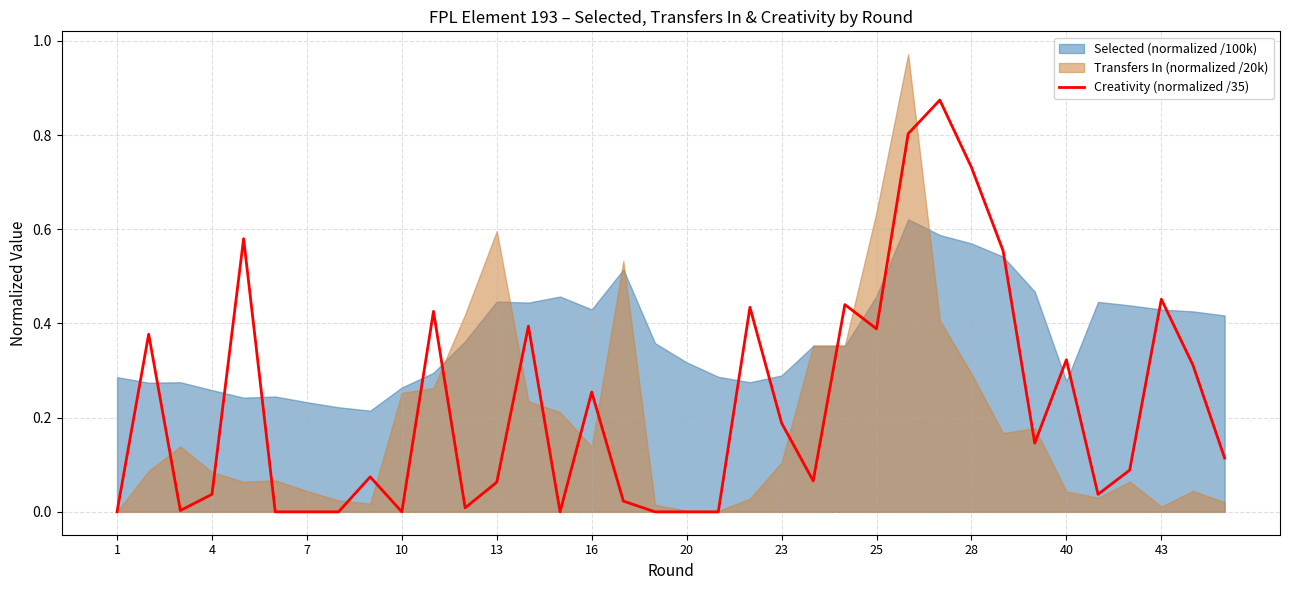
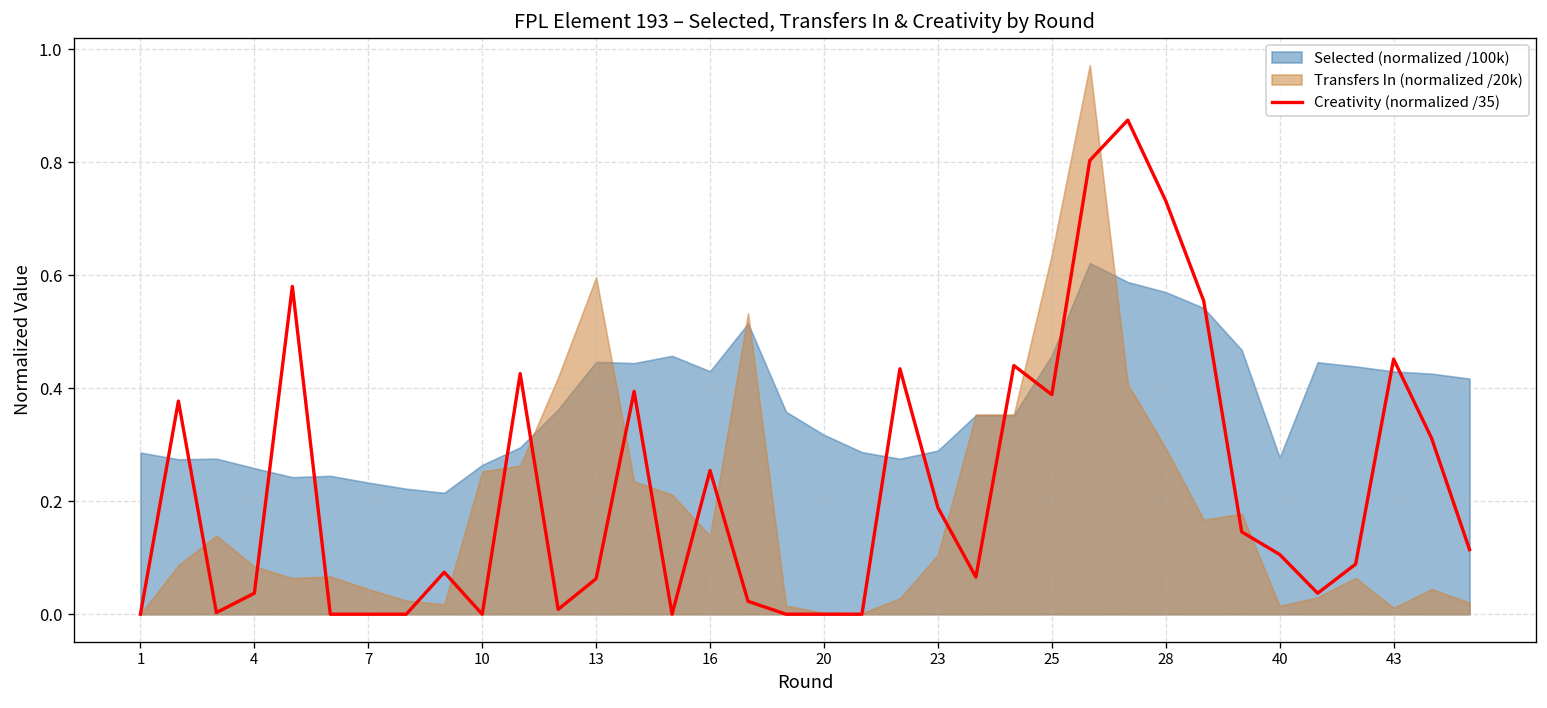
  {
    "Creativity (normalized /35)": {
-     "40": 0.32,
+     "40": 0.11,
      "43": 0.45
    },
    "Selected (normalized /100k)": {
      "40": 0.28,
      "43": 0.43
    },
    "Transfers In (normalized /20k)": {
-     "40": 0.04,
+     "40": 0.01,
      "43": 0.01
    }
  }
